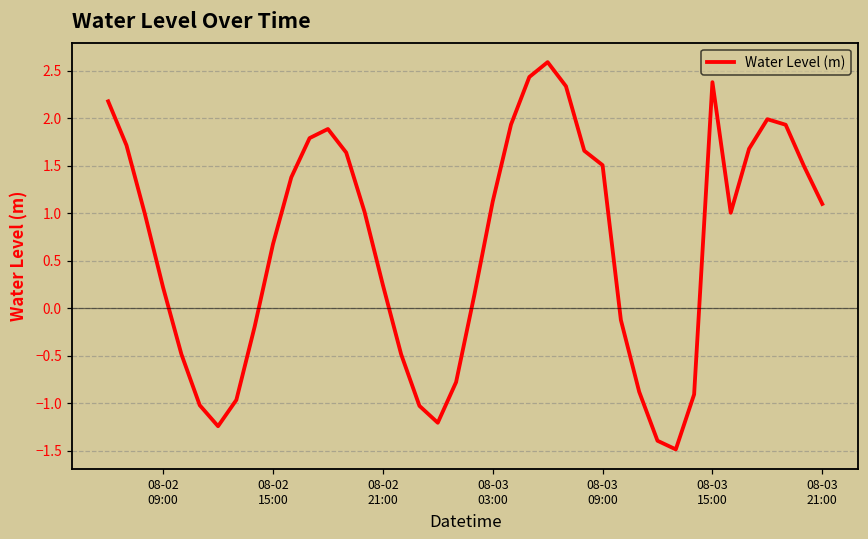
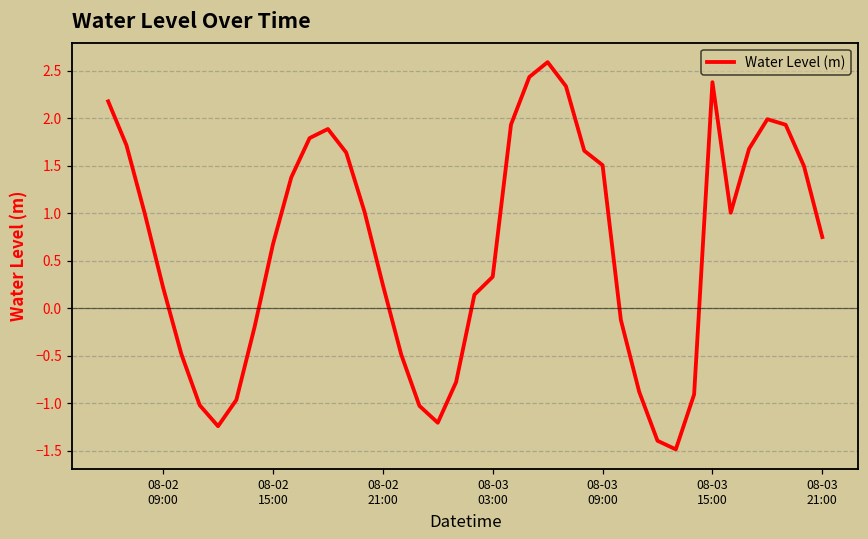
  {
    "08-02 09:00": 0.2,
    "08-02 15:00": 0.7,
    "08-02 21:00": 0.2,
-   "08-03 03:00": 1.1,
+   "08-03 03:00": 0.3,
    "08-03 09:00": 1.5,
    "08-03 15:00": 2.4,
-   "08-03 21:00": 1.1
+   "08-03 21:00": 0.7
  }
